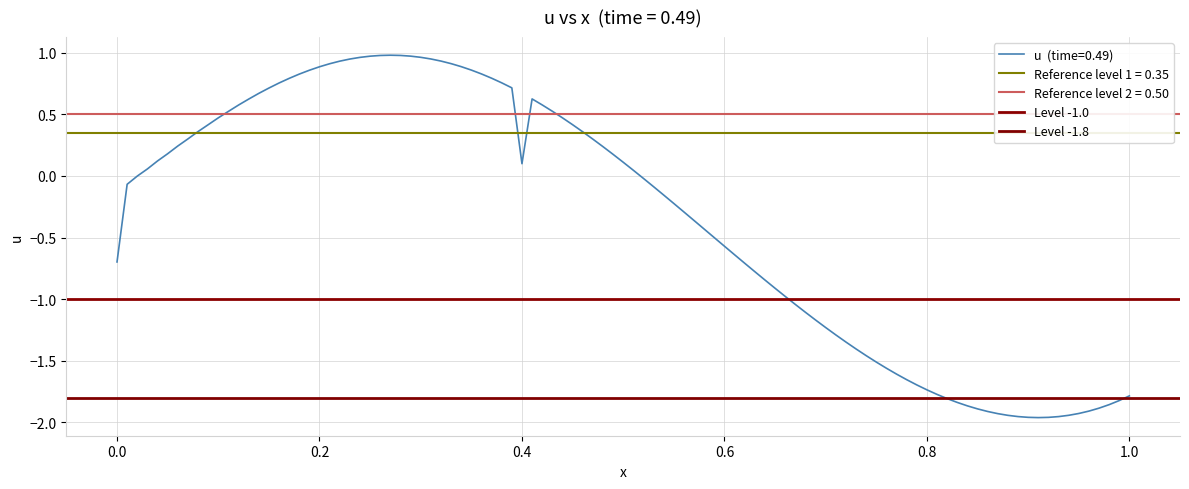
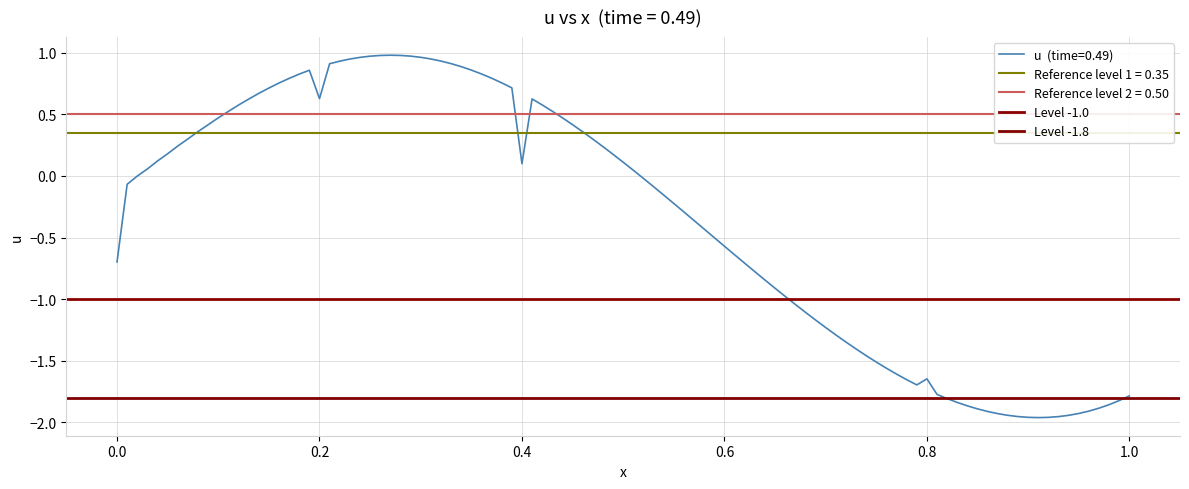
  {
    "0.0": -0.70,
-   "0.2": 0.89,
+   "0.2": 0.63,
    "0.4": 0.10,
    "0.6": -0.57,
-   "0.8": -1.74,
+   "0.8": -1.65,
    "1.0": -1.78
  }
